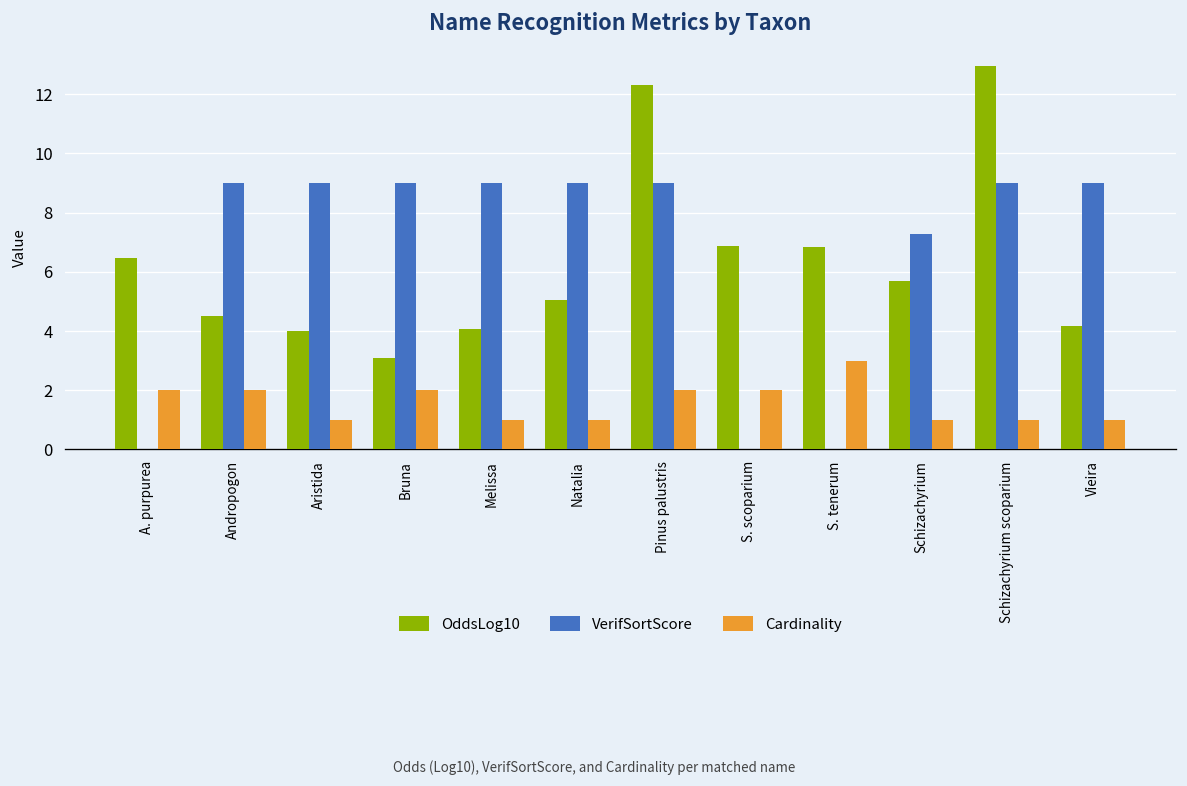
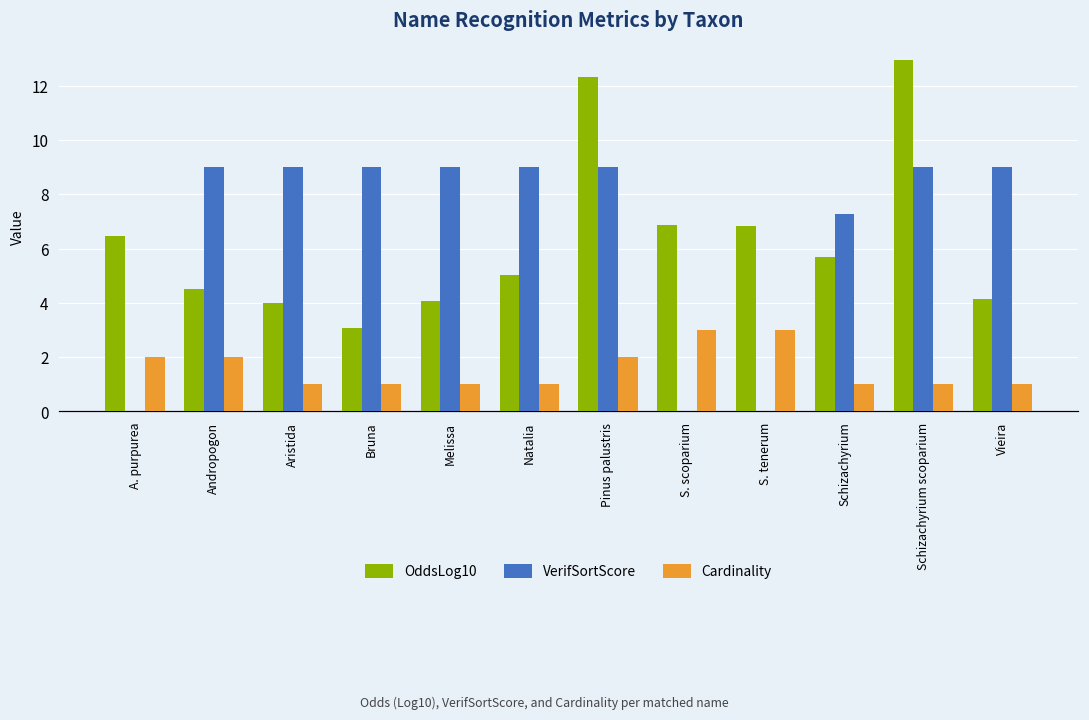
  {
    "OddsLog10": {
      "A. purpurea": 6.5,
      "Andropogon": 4.5,
      "Aristida": 4,
      "Bruna": 3,
      "Melissa": 4,
      "Natalia": 5,
      "Pinus palustris": 12.3,
      "S. scoparium": 6.9,
      "S. tenerum": 6.9,
      "Schizachyrium": 5.7,
      "Schizachyrium scoparium": 13,
      "Vieira": 4.2
    },
    "VerifSortScore": {
      "A. purpurea": 0,
      "Andropogon": 9,
      "Aristida": 9,
      "Bruna": 9,
      "Melissa": 9,
      "Natalia": 9,
      "Pinus palustris": 9,
      "S. scoparium": 0,
      "S. tenerum": 0,
      "Schizachyrium": 7.3,
      "Schizachyrium scoparium": 9,
      "Vieira": 9
    },
    "Cardinality": {
      "A. purpurea": 2,
      "Andropogon": 2,
      "Aristida": 1,
-     "Bruna": 2,
+     "Bruna": 1,
      "Melissa": 1,
      "Natalia": 1,
      "Pinus palustris": 2,
-     "S. scoparium": 2,
+     "S. scoparium": 3,
      "S. tenerum": 3,
      "Schizachyrium": 1,
      "Schizachyrium scoparium": 1,
      "Vieira": 1
    }
  }
